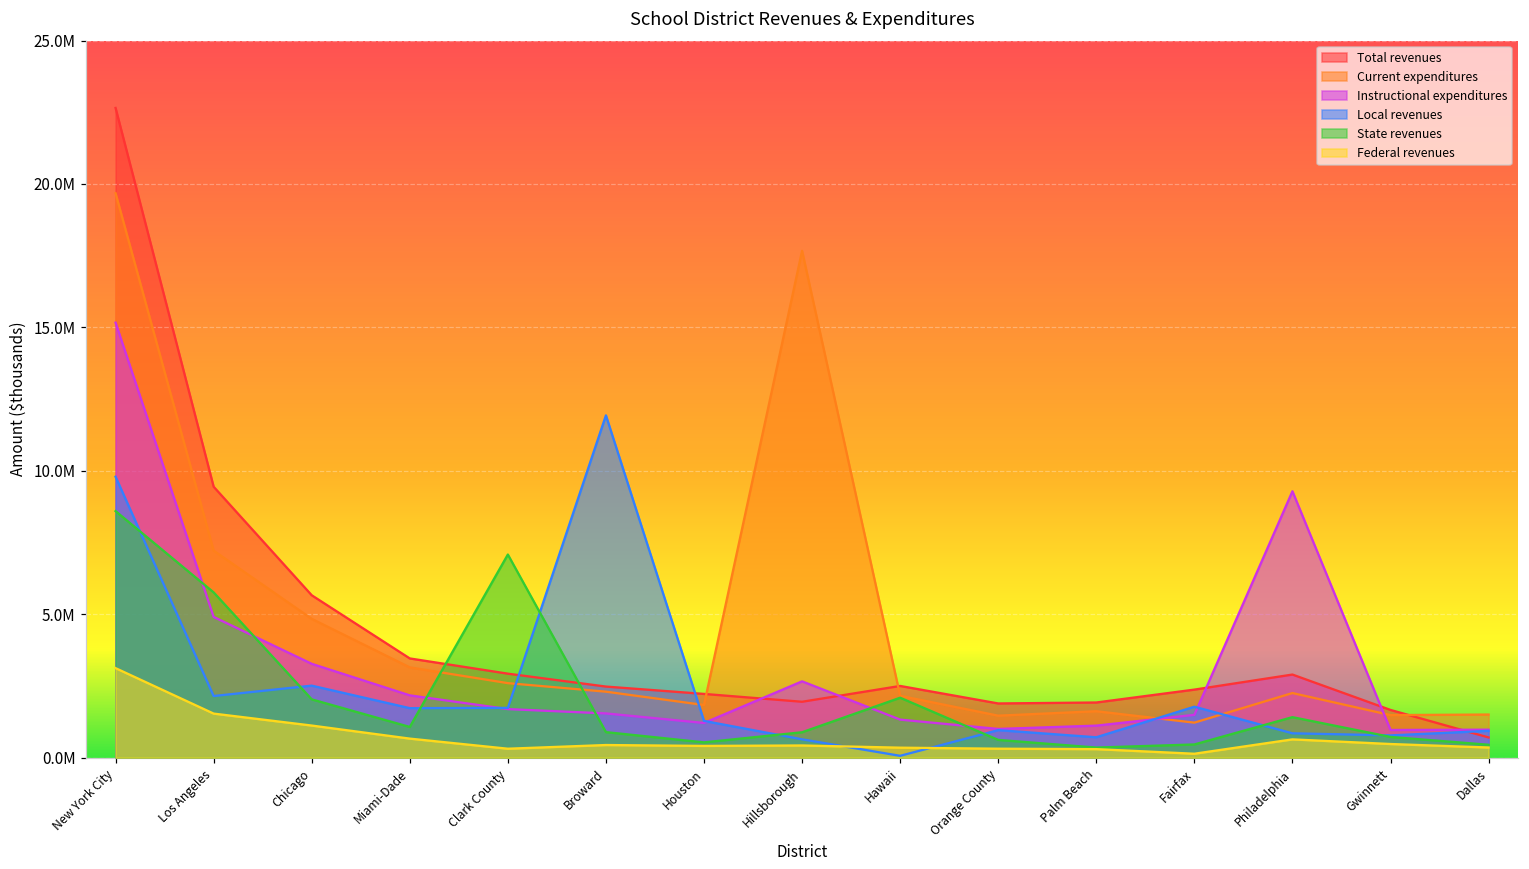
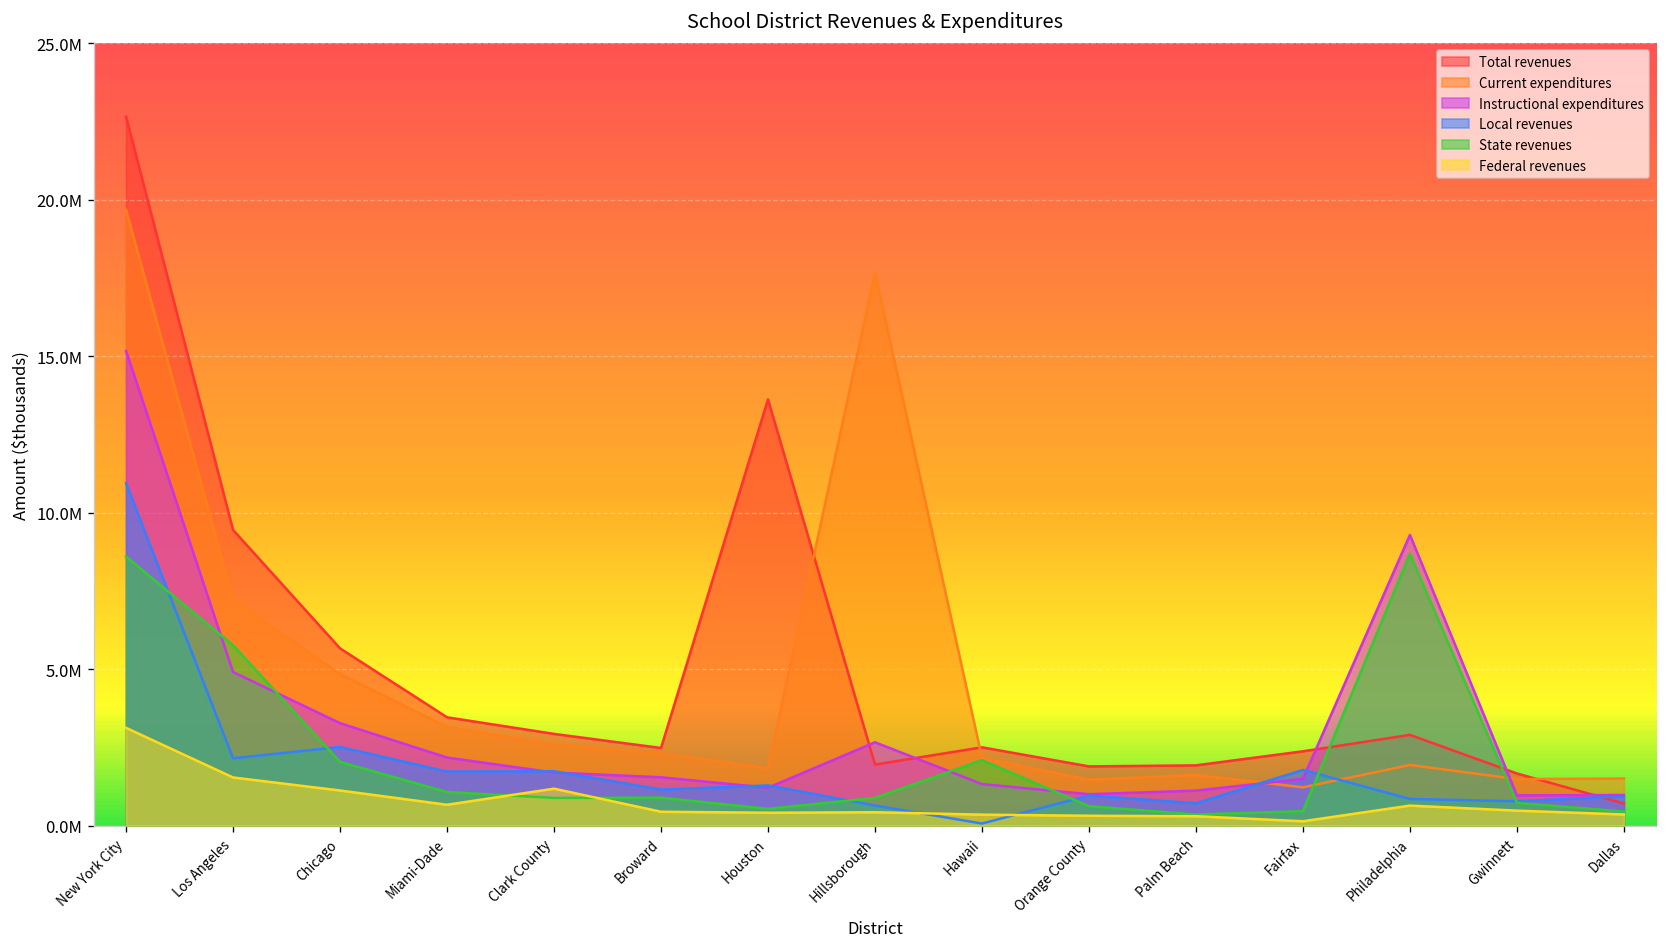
  {
    "Total revenues": {
      "New York City": 22700000,
      "Los Angeles": 9400000,
      "Chicago": 5700000,
      "Miami-Dade": 3500000,
      "Clark County": 2900000,
      "Broward": 2500000,
-     "Houston": 2200000,
+     "Houston": 13600000,
      "Hillsborough": 1900000,
      "Hawaii": 2500000,
      "Orange County": 1900000,
      "Palm Beach": 1900000,
      "Fairfax": 2400000,
      "Philadelphia": 2900000,
      "Gwinnett": 1700000,
      "Dallas": 700000
    },
    "Current expenditures": {
      "New York City": 19700000,
      "Los Angeles": 7200000,
      "Chicago": 4800000,
      "Miami-Dade": 3100000,
      "Clark County": 2600000,
      "Broward": 2300000,
      "Houston": 1800000,
      "Hillsborough": 17700000,
      "Orange County": 1500000,
      "Palm Beach": 1600000,
      "Fairfax": 1200000,
-     "Philadelphia": 2300000,
+     "Philadelphia": 1900000,
      "Gwinnett": 1500000,
      "Dallas": 1500000
    },
    "Instructional expenditures": {
      "New York City": 15200000,
      "Los Angeles": 4900000,
      "Chicago": 3300000,
      "Miami-Dade": 2200000,
      "Broward": 1500000,
      "Hillsborough": 2700000,
      "Hawaii": 1300000,
      "Palm Beach": 1100000,
      "Fairfax": 1500000,
      "Philadelphia": 9300000,
      "Gwinnett": 1000000
    },
    "Local revenues": {
-     "New York City": 9800000,
+     "New York City": 10900000,
      "Los Angeles": 2100000,
      "Chicago": 2500000,
      "Miami-Dade": 1700000,
-     "Broward": 11900000,
+     "Broward": 1100000,
      "Hillsborough": 600000,
      "Hawaii": 100000,
      "Palm Beach": 700000,
      "Fairfax": 1800000,
      "Philadelphia": 800000
    },
    "State revenues": {
      "New York City": 8600000,
      "Los Angeles": 5800000,
      "Chicago": 2000000,
      "Miami-Dade": 1100000,
-     "Clark County": 7100000,
+     "Clark County": 900000,
      "Broward": 900000,
      "Houston": 500000,
      "Hillsborough": 900000,
      "Orange County": 600000,
      "Fairfax": 500000,
-     "Philadelphia": 1400000
+     "Philadelphia": 8700000
    },
    "Federal revenues": {
      "New York City": 3100000,
      "Los Angeles": 1500000,
      "Chicago": 1100000,
      "Miami-Dade": 700000,
-     "Clark County": 300000,
+     "Clark County": 1200000,
      "Broward": 400000,
      "Houston": 400000,
      "Hillsborough": 400000,
      "Hawaii": 300000,
      "Orange County": 300000,
      "Fairfax": 100000,
      "Philadelphia": 600000,
      "Gwinnett": 500000
    }
  }
